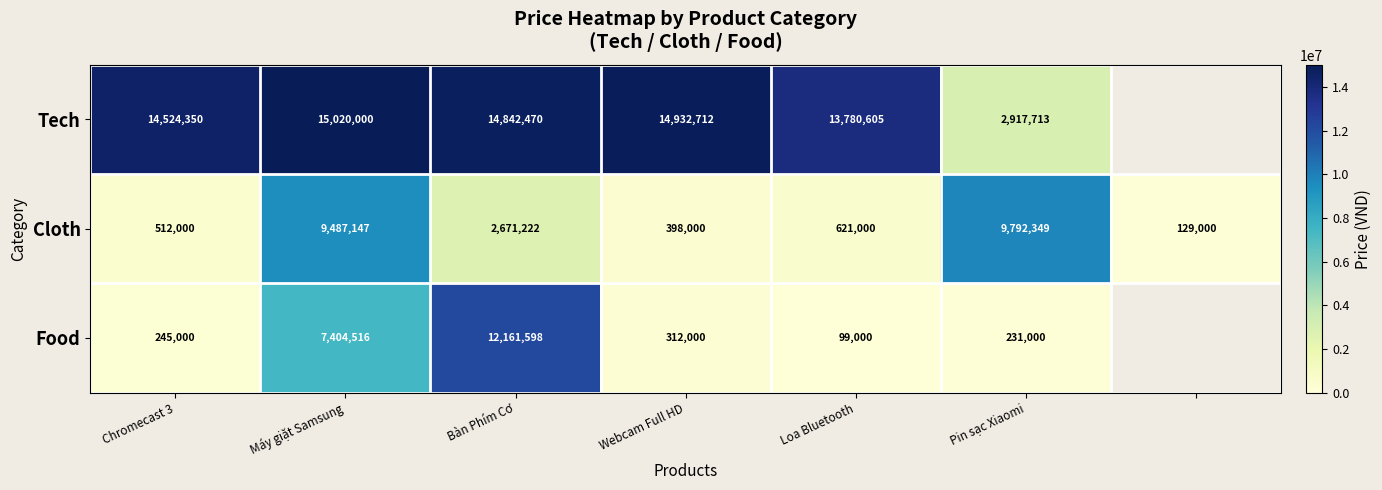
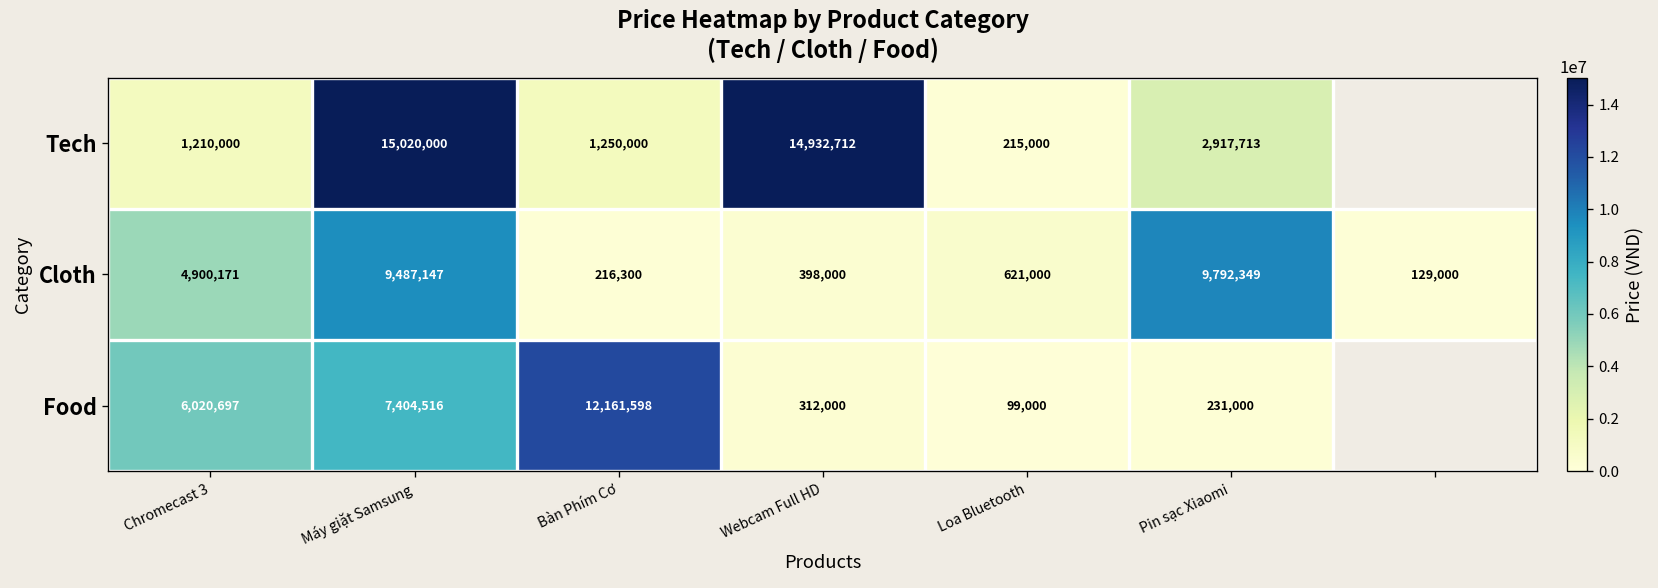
  {
    "Tech": {
-     "Chromecast 3": "14,524,350",
+     "Chromecast 3": "1,210,000",
      "Máy giặt Samsung": "15,020,000",
-     "Bàn Phím Cơ": "14,842,470",
+     "Bàn Phím Cơ": "1,250,000",
      "Webcam Full HD": "14,932,712",
-     "Loa Bluetooth": "13,780,605",
+     "Loa Bluetooth": "215,000",
      "Pin sạc Xiaomi": "2,917,713"
    },
    "Cloth": {
-     "Chromecast 3": "512,000",
+     "Chromecast 3": "4,900,171",
      "Máy giặt Samsung": "9,487,147",
-     "Bàn Phím Cơ": "2,671,222",
+     "Bàn Phím Cơ": "216,300",
      "Webcam Full HD": "398,000",
      "Loa Bluetooth": "621,000",
      "Pin sạc Xiaomi": "9,792,349"
    },
    "Food": {
-     "Chromecast 3": "245,000",
+     "Chromecast 3": "6,020,697",
      "Máy giặt Samsung": "7,404,516",
      "Bàn Phím Cơ": "12,161,598",
      "Webcam Full HD": "312,000",
      "Loa Bluetooth": "99,000",
      "Pin sạc Xiaomi": "231,000"
    }
  }
